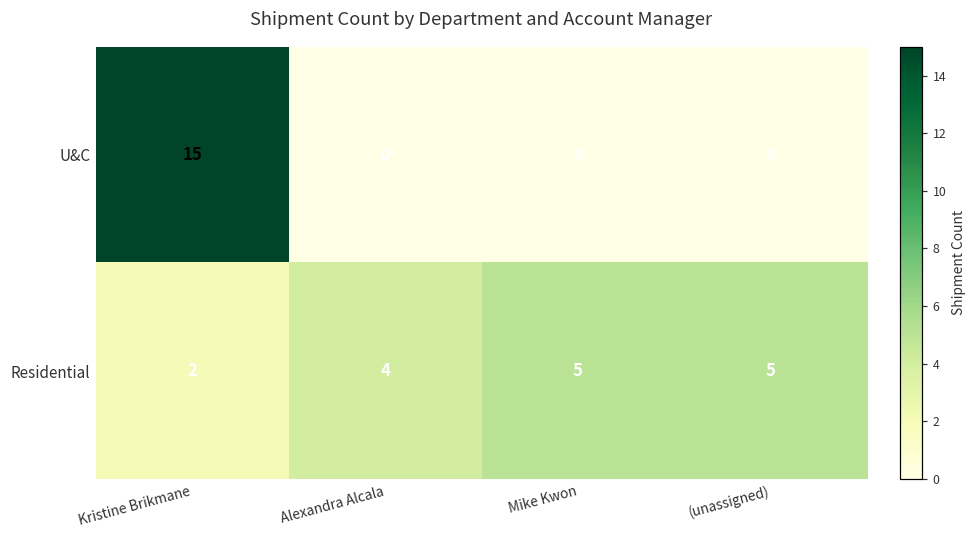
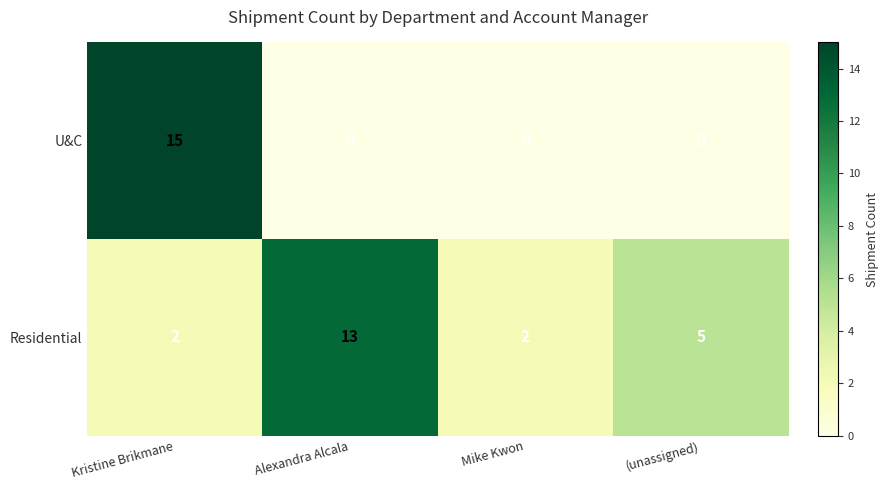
  {
    "U&C": {
      "Kristine Brikmane": 15
    },
    "Residential": {
      "Kristine Brikmane": 2,
-     "Alexandra Alcala": 4,
-     "Mike Kwon": 5,
+     "Alexandra Alcala": 13,
+     "Mike Kwon": 2,
      "(unassigned)": 5
    }
  }
